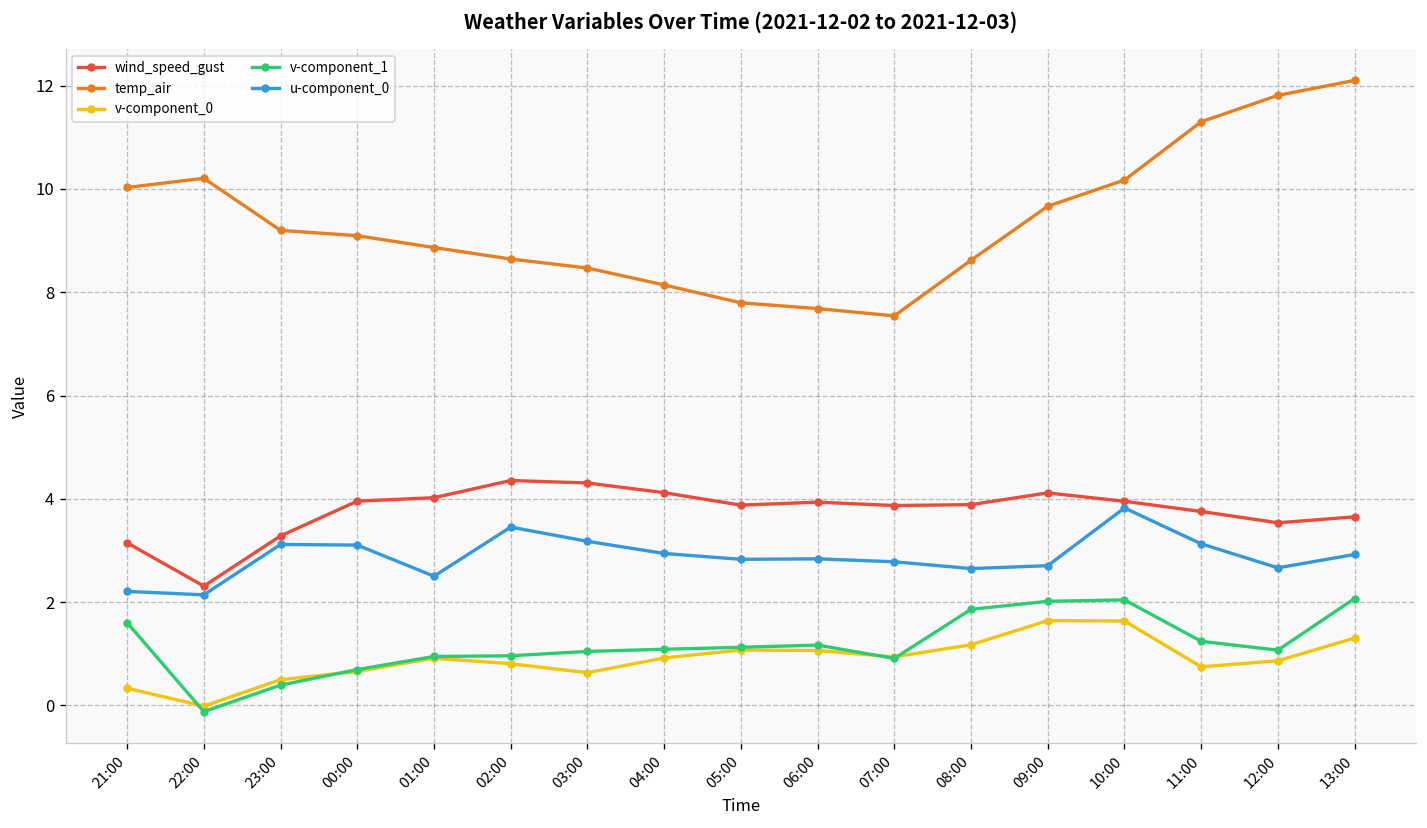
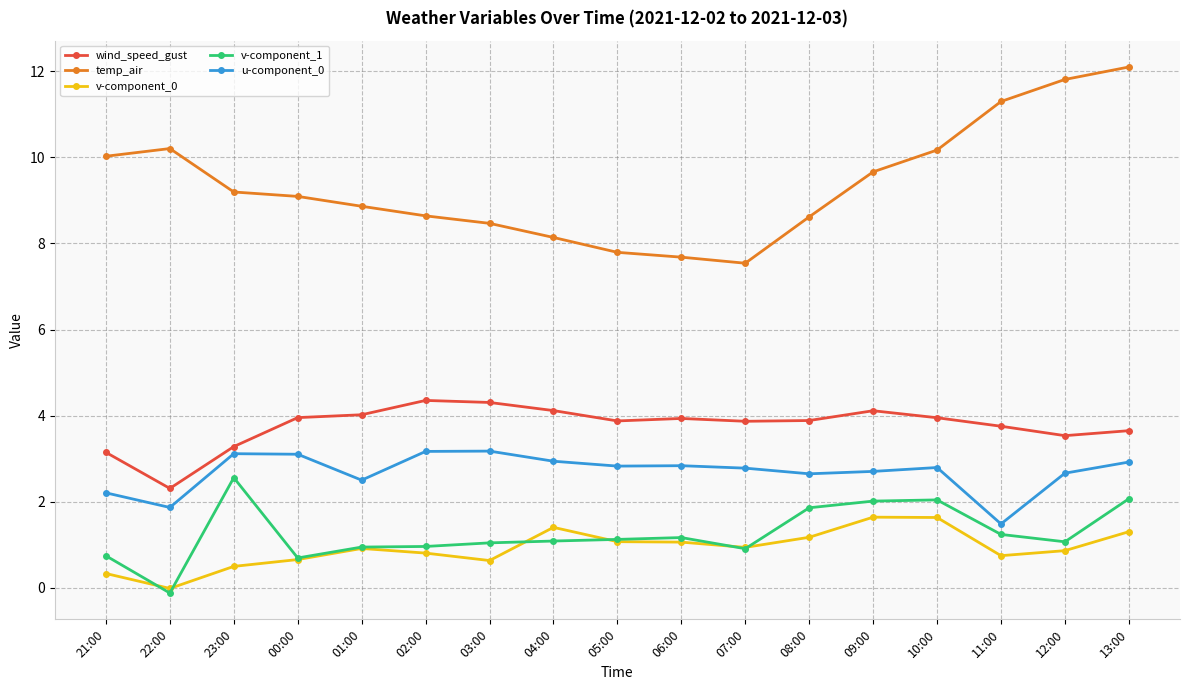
  {
    "v-component_0": {
      "21:00": 0.3,
      "22:00": 0.0,
      "23:00": 0.5,
      "02:00": 0.8,
      "03:00": 0.6,
-     "04:00": 0.9,
+     "04:00": 1.4,
      "06:00": 1.1,
      "08:00": 1.2,
      "09:00": 1.6,
      "10:00": 1.6,
      "11:00": 0.7,
      "12:00": 0.9,
      "13:00": 1.3
    },
    "v-component_1": {
-     "21:00": 1.6,
+     "21:00": 0.7,
      "22:00": -0.1,
-     "23:00": 0.4,
+     "23:00": 2.6,
      "02:00": 1.0,
      "03:00": 1.0,
      "04:00": 1.1,
      "06:00": 1.2,
      "08:00": 1.9,
      "09:00": 2.0,
      "10:00": 2.0,
      "11:00": 1.2,
      "12:00": 1.1,
      "13:00": 2.1
    },
    "u-component_0": {
      "21:00": 2.2,
-     "22:00": 2.1,
+     "22:00": 1.9,
      "23:00": 3.1,
      "00:00": 3.1,
      "01:00": 2.5,
-     "02:00": 3.5,
+     "02:00": 3.2,
      "03:00": 3.2,
      "04:00": 2.9,
      "05:00": 2.8,
      "06:00": 2.8,
      "07:00": 2.8,
      "08:00": 2.7,
      "09:00": 2.7,
-     "10:00": 3.8,
-     "11:00": 3.1,
+     "10:00": 2.8,
+     "11:00": 1.5,
      "12:00": 2.7,
      "13:00": 2.9
    }
  }
